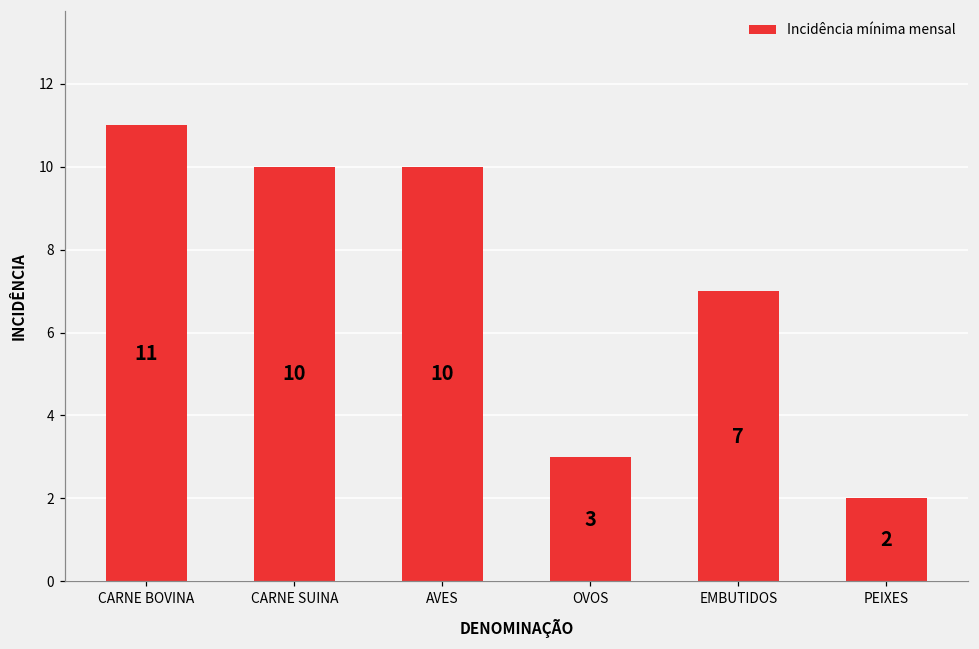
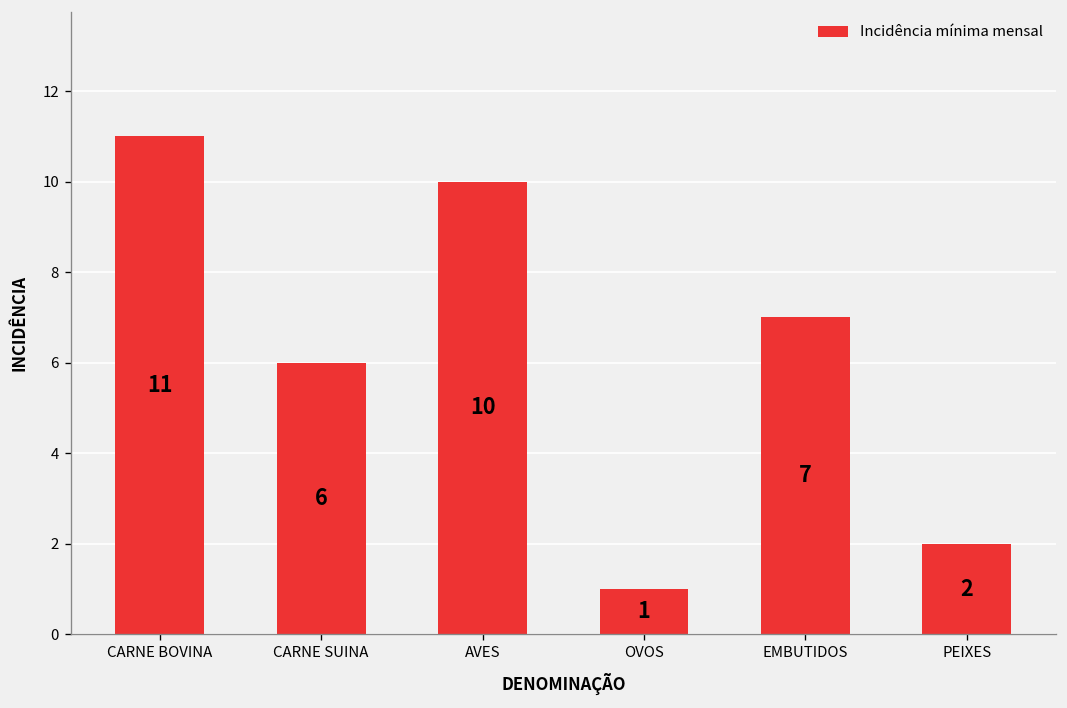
  {
    "CARNE BOVINA": 11,
-   "CARNE SUINA": 10,
+   "CARNE SUINA": 6,
    "AVES": 10,
-   "OVOS": 3,
+   "OVOS": 1,
    "EMBUTIDOS": 7,
    "PEIXES": 2
  }
